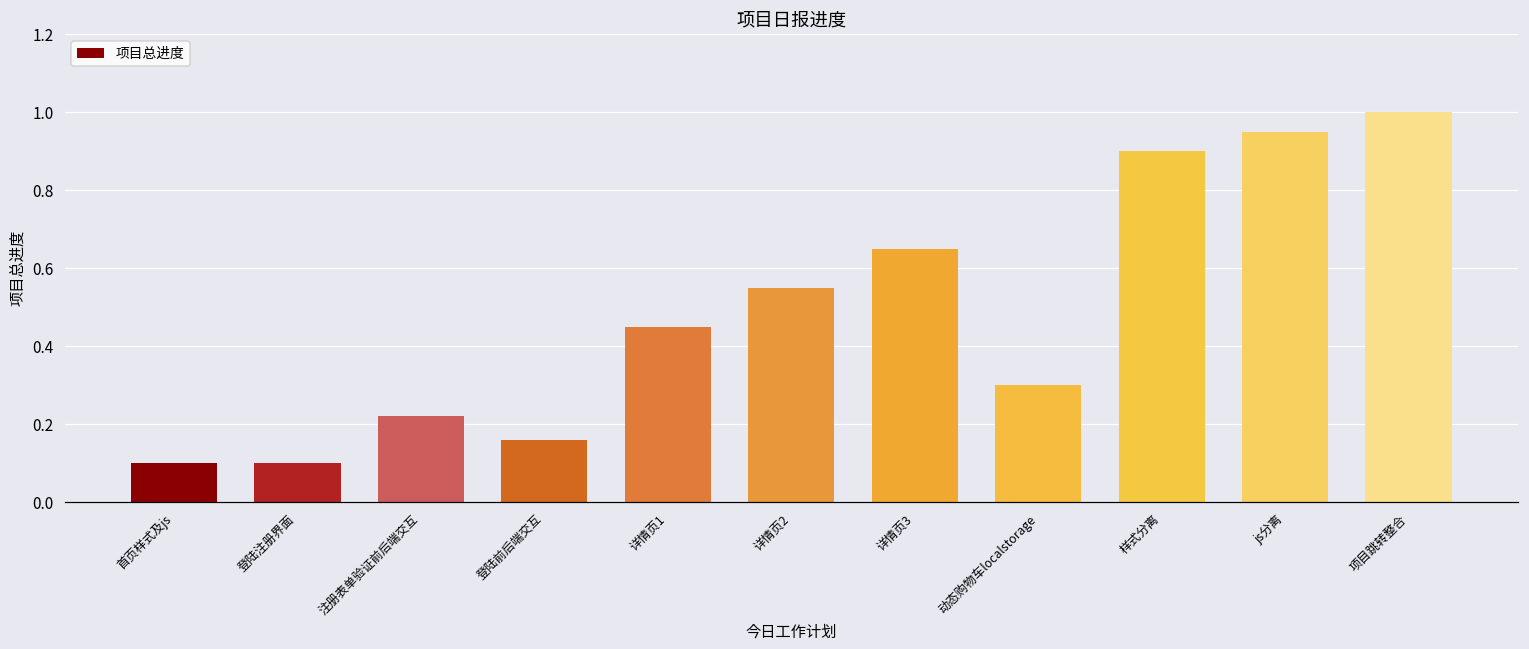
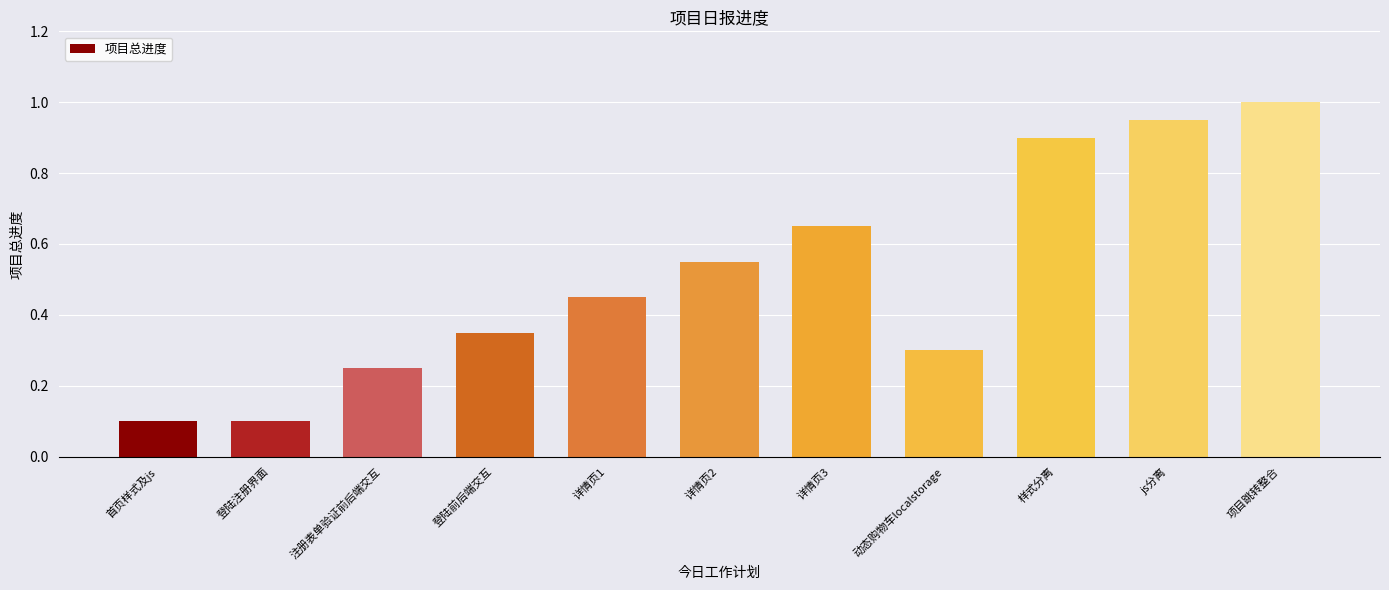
  {
    "首页样式及js": 0.10,
    "登陆注册界面": 0.10,
-   "注册表单验证前后端交互": 0.22,
-   "登陆前后端交互": 0.16,
+   "注册表单验证前后端交互": 0.25,
+   "登陆前后端交互": 0.35,
    "详情页1": 0.45,
    "详情页2": 0.55,
    "详情页3": 0.65,
    "动态购物车localstorage": 0.30,
    "样式分离": 0.90,
    "js分离": 0.95,
    "项目跳转整合": 1.00
  }
